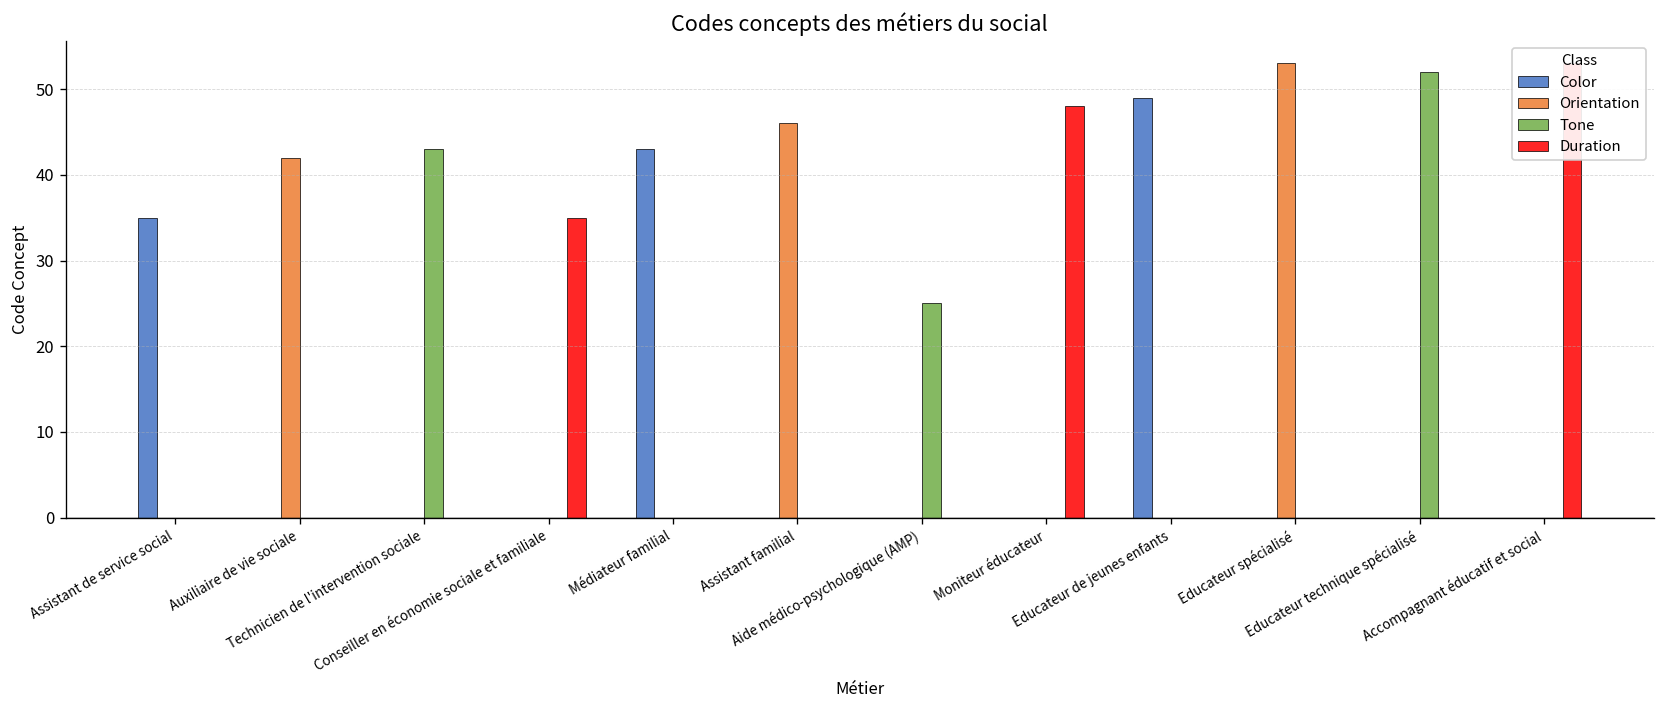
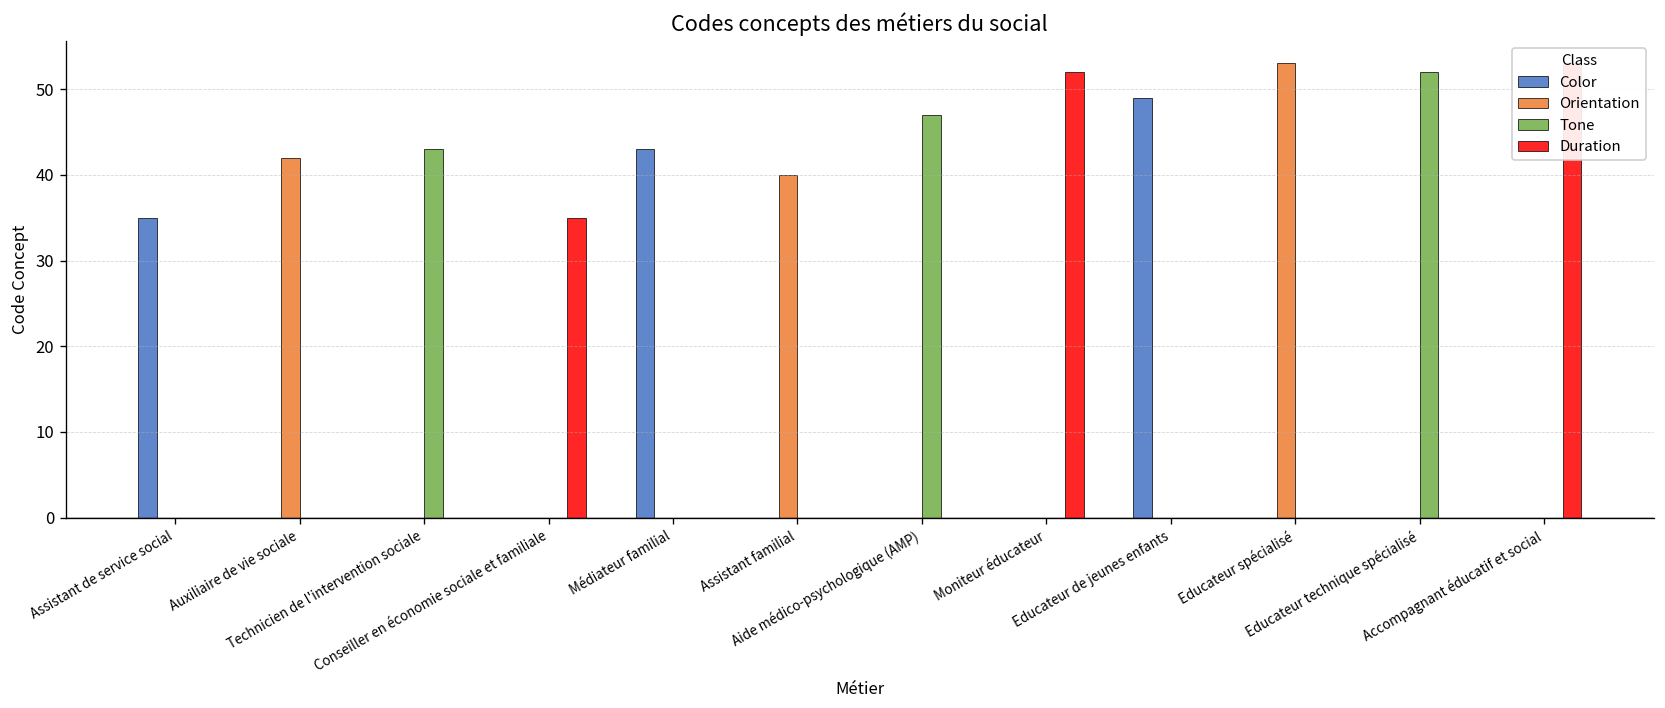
  {
    "Color": {
      "Assistant de service social": 35,
      "Auxiliaire de vie sociale": 0,
      "Technicien de l'intervention sociale": 0,
      "Conseiller en économie sociale et familiale": 0,
      "Médiateur familial": 43,
      "Assistant familial": 0,
      "Aide médico-psychologique (AMP)": 0,
      "Moniteur éducateur": 0,
      "Educateur de jeunes enfants": 49,
      "Educateur spécialisé": 0,
      "Educateur technique spécialisé": 0,
      "Accompagnant éducatif et social": 0
    },
    "Orientation": {
      "Assistant de service social": 0,
      "Auxiliaire de vie sociale": 42,
      "Technicien de l'intervention sociale": 0,
      "Conseiller en économie sociale et familiale": 0,
      "Médiateur familial": 0,
-     "Assistant familial": 46,
+     "Assistant familial": 40,
      "Aide médico-psychologique (AMP)": 0,
      "Moniteur éducateur": 0,
      "Educateur de jeunes enfants": 0,
      "Educateur spécialisé": 53,
      "Educateur technique spécialisé": 0,
      "Accompagnant éducatif et social": 0
    },
    "Tone": {
      "Assistant de service social": 0,
      "Auxiliaire de vie sociale": 0,
      "Technicien de l'intervention sociale": 43,
      "Conseiller en économie sociale et familiale": 0,
      "Médiateur familial": 0,
      "Assistant familial": 0,
-     "Aide médico-psychologique (AMP)": 25,
+     "Aide médico-psychologique (AMP)": 47,
      "Moniteur éducateur": 0,
      "Educateur de jeunes enfants": 0,
      "Educateur spécialisé": 0,
      "Educateur technique spécialisé": 52,
      "Accompagnant éducatif et social": 0
    },
    "Duration": {
      "Assistant de service social": 0,
      "Auxiliaire de vie sociale": 0,
      "Technicien de l'intervention sociale": 0,
      "Conseiller en économie sociale et familiale": 35,
      "Médiateur familial": 0,
      "Assistant familial": 0,
      "Aide médico-psychologique (AMP)": 0,
-     "Moniteur éducateur": 48,
+     "Moniteur éducateur": 52,
      "Educateur de jeunes enfants": 0,
      "Educateur spécialisé": 0,
      "Educateur technique spécialisé": 0
    }
  }
